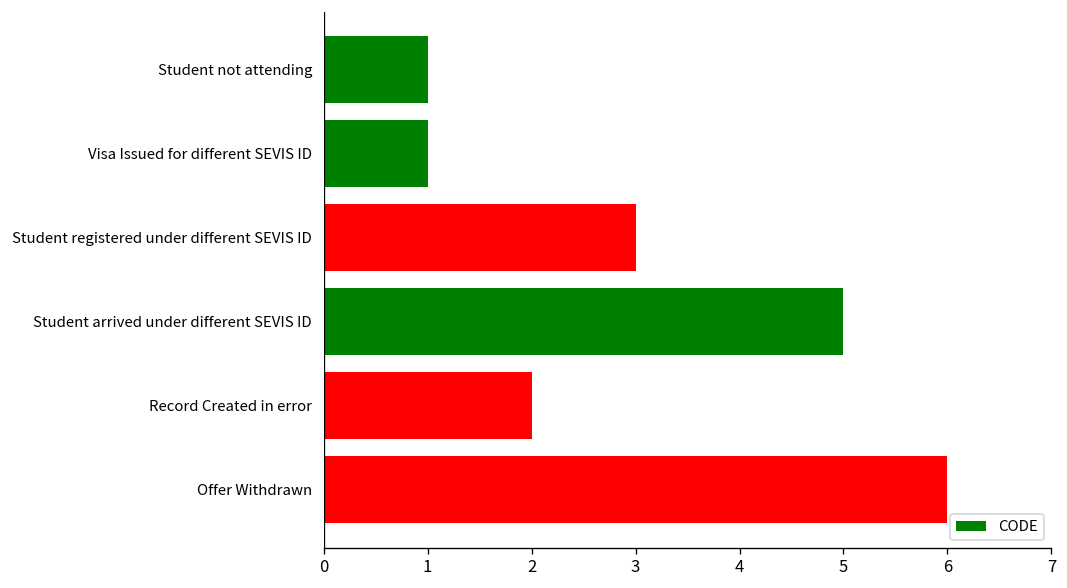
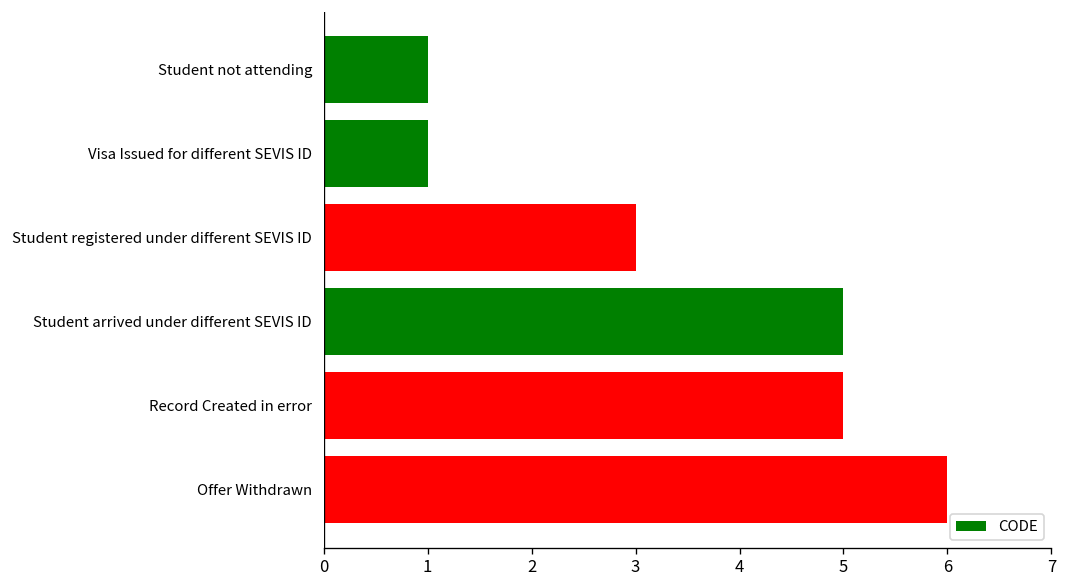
  {
    "Student not attending": 1,
    "Visa Issued for different SEVIS ID": 1,
    "Student registered under different SEVIS ID": 3,
    "Student arrived under different SEVIS ID": 5,
-   "Record Created in error": 2,
+   "Record Created in error": 5,
    "Offer Withdrawn": 6
  }
